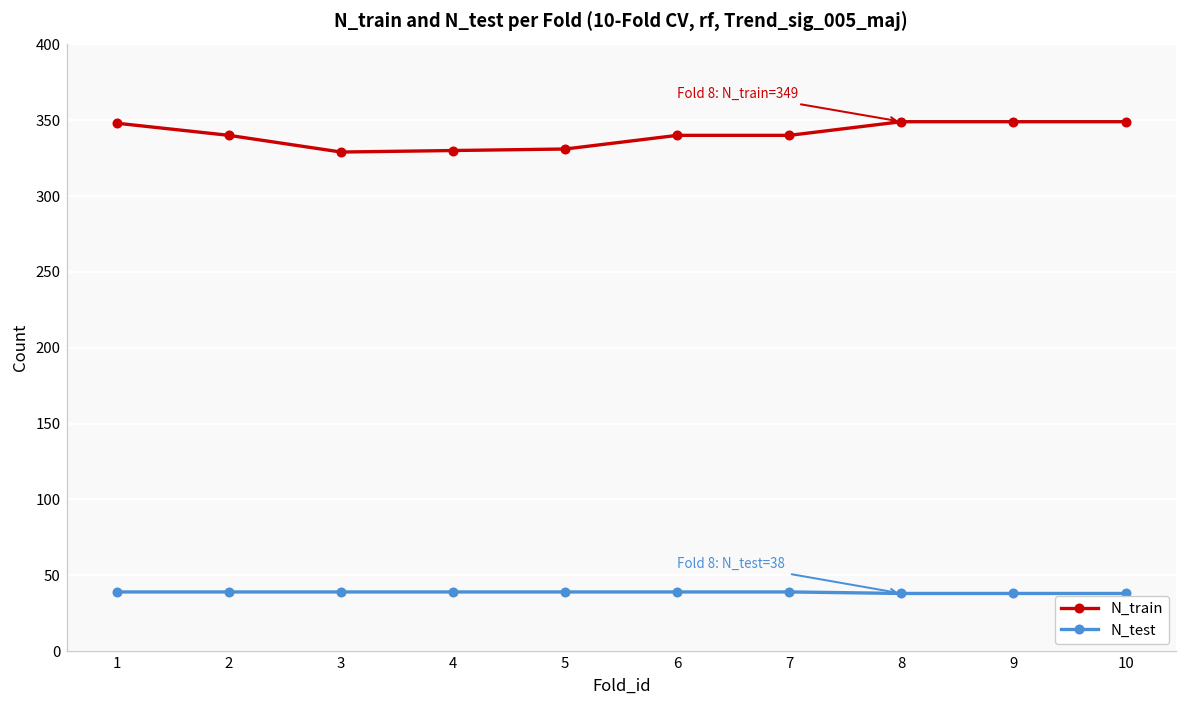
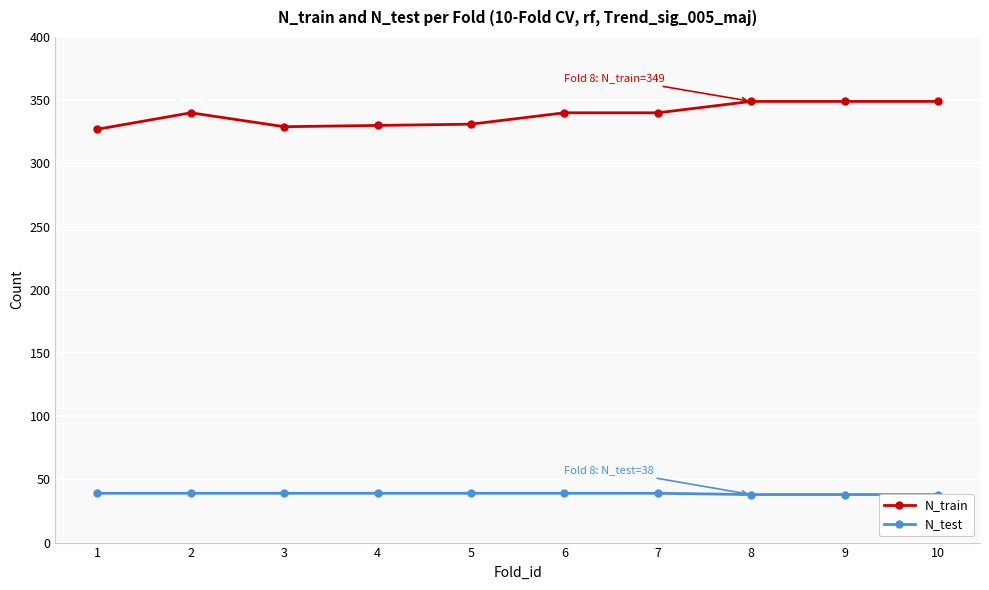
  {
    "N_train": {
-     "1": 348,
+     "1": 327,
      "2": 340,
      "3": 329,
      "4": 330,
      "5": 331,
      "6": 340,
      "7": 340,
      "9": 349,
      "10": 349
    },
    "N_test": {
      "1": 39,
      "2": 39,
      "3": 39,
      "4": 39,
      "5": 39,
      "8": 38,
      "9": 38
    }
  }
